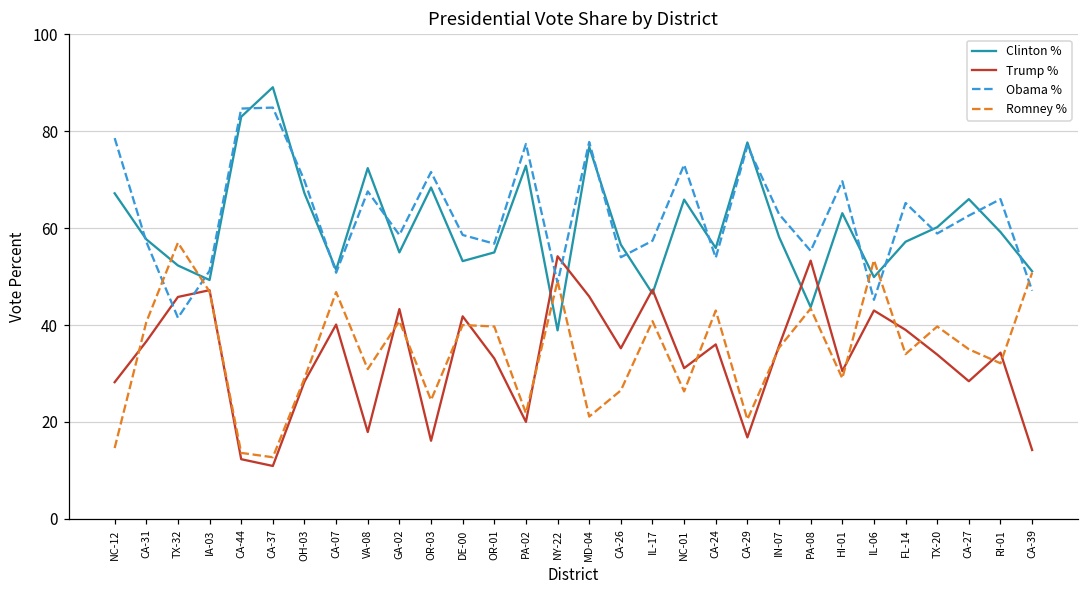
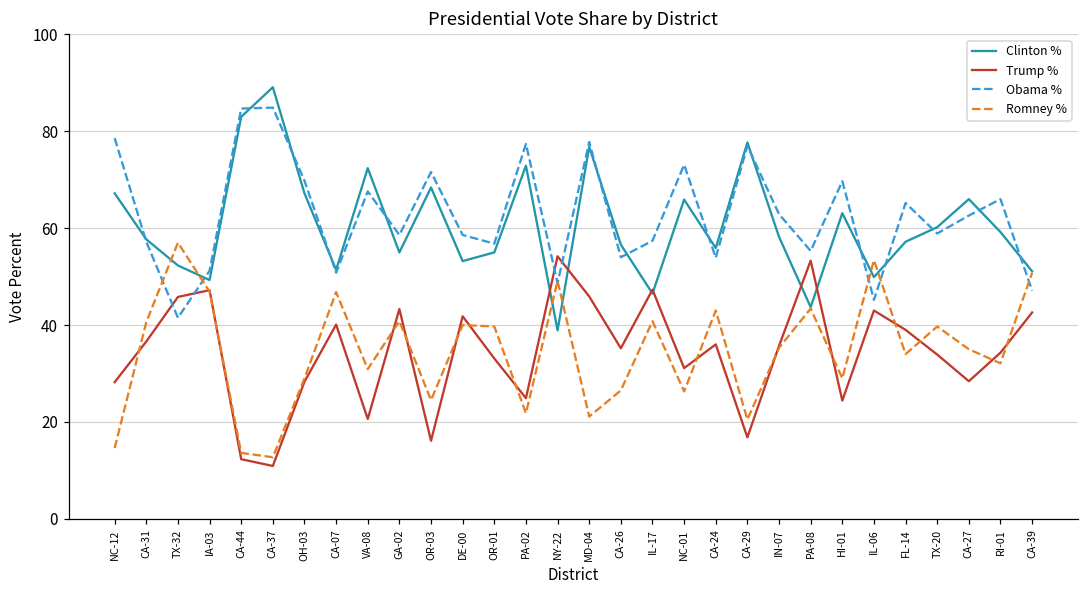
  {
    "Trump %": {
      "NC-12": 28,
      "CA-31": 37,
      "TX-32": 46,
      "CA-44": 12,
      "CA-37": 11,
      "OH-03": 28,
      "CA-07": 40,
-     "VA-08": 18,
+     "VA-08": 21,
      "GA-02": 43,
      "OR-03": 16,
      "DE-00": 42,
      "OR-01": 33,
-     "PA-02": 20,
+     "PA-02": 25,
      "NY-22": 54,
      "MD-04": 46,
      "CA-26": 35,
      "IL-17": 47,
      "NC-01": 31,
      "CA-24": 36,
      "CA-29": 17,
      "PA-08": 53,
-     "HI-01": 31,
+     "HI-01": 24,
      "IL-06": 43,
      "FL-14": 39,
      "TX-20": 34,
      "CA-27": 28,
      "RI-01": 34,
-     "CA-39": 14
+     "CA-39": 43
    },
    "Romney %": {
      "NC-12": 15,
      "CA-31": 41,
      "TX-32": 57,
      "CA-44": 14,
      "CA-37": 13,
      "OH-03": 29,
      "CA-07": 47,
      "VA-08": 31,
      "GA-02": 41,
      "OR-03": 25,
      "DE-00": 40,
      "OR-01": 40,
      "PA-02": 22,
      "MD-04": 21,
      "CA-26": 27,
      "IL-17": 41,
      "NC-01": 26,
      "CA-24": 43,
      "CA-29": 21,
      "HI-01": 29,
      "IL-06": 53,
      "FL-14": 34,
      "TX-20": 40,
      "CA-27": 35,
      "RI-01": 32
    }
  }
